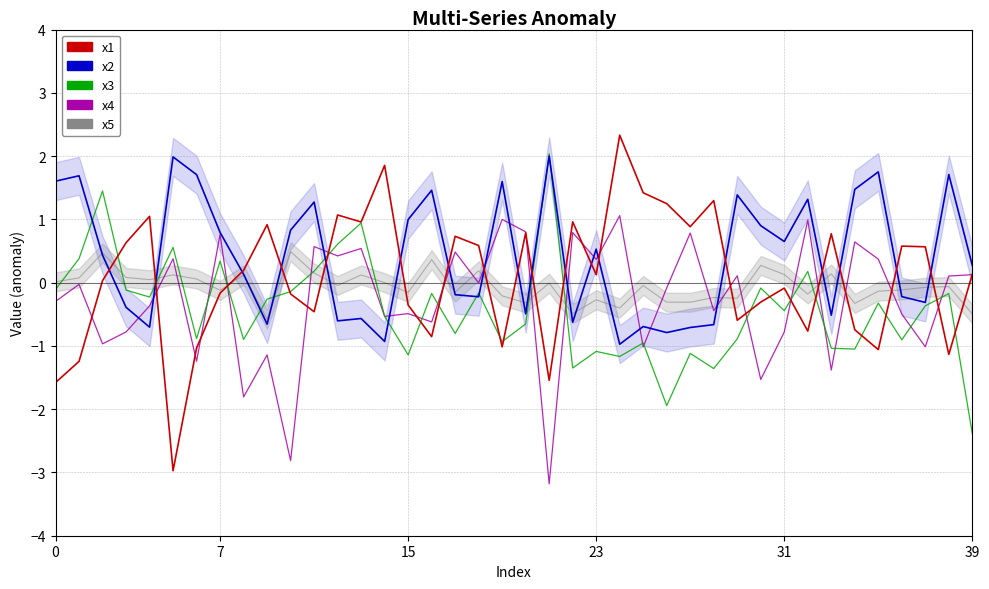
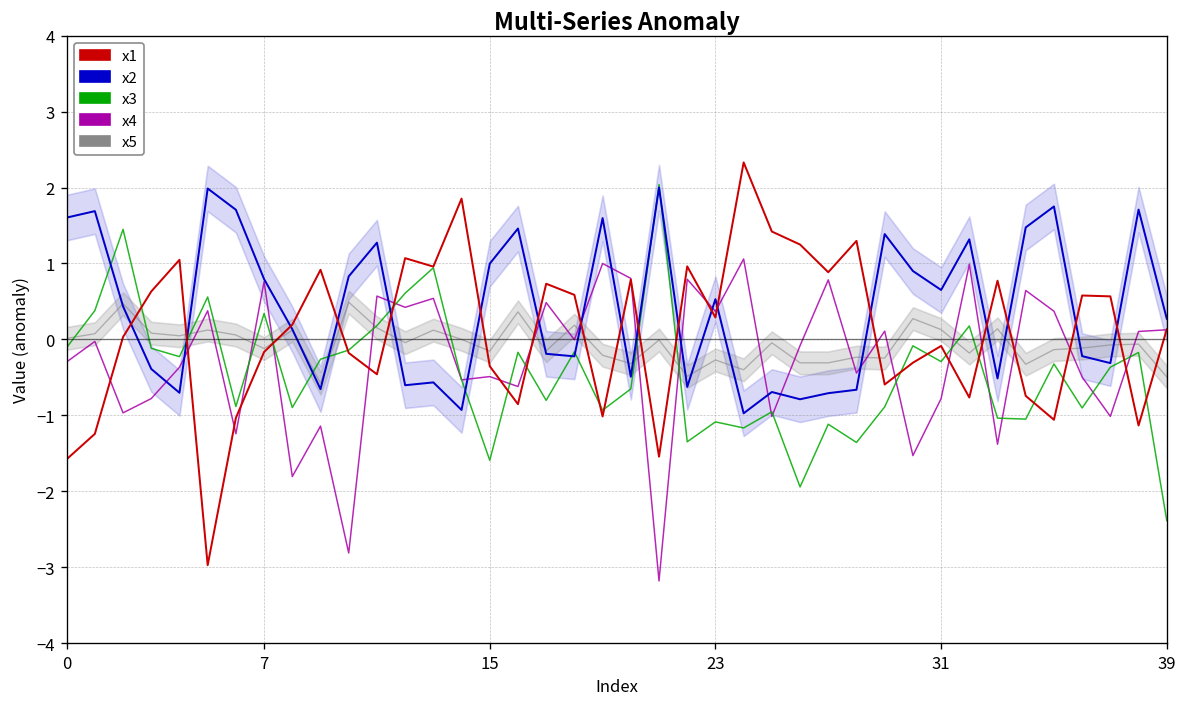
  {
    "x4": {
      "0": -0.3,
      "15": -0.5,
      "23": 0.4,
      "31": -0.8
    },
    "x3": {
      "0": -0.1,
      "7": 0.3,
-     "15": -1.1,
+     "15": -1.6,
      "23": -1.1,
-     "31": -0.4,
+     "31": -0.3,
      "39": -2.4
    },
    "x1": {
      "0": -1.6,
      "7": -0.2,
      "15": -0.4,
-     "23": 0.1,
+     "23": 0.3,
      "31": -0.1
    }
  }
